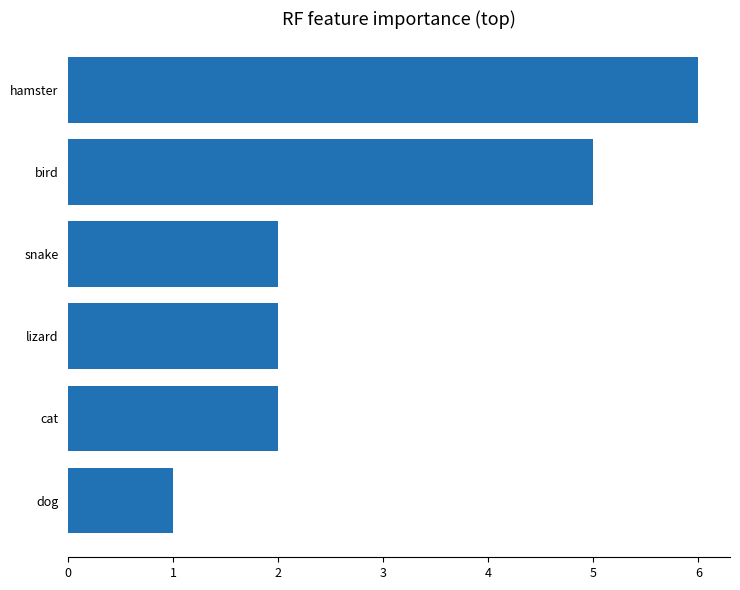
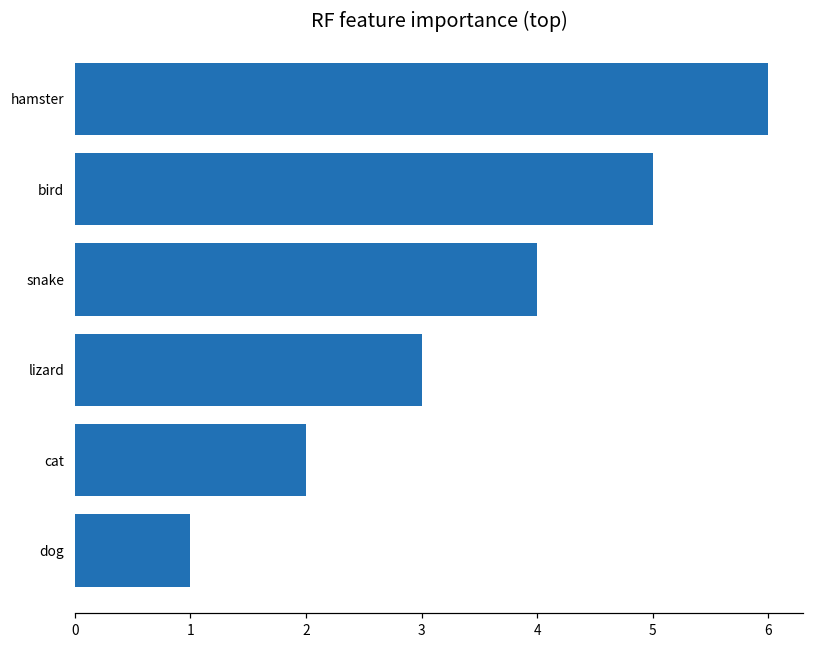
  {
    "hamster": 6,
    "bird": 5,
-   "snake": 2,
-   "lizard": 2,
+   "snake": 4,
+   "lizard": 3,
    "cat": 2,
    "dog": 1
  }
